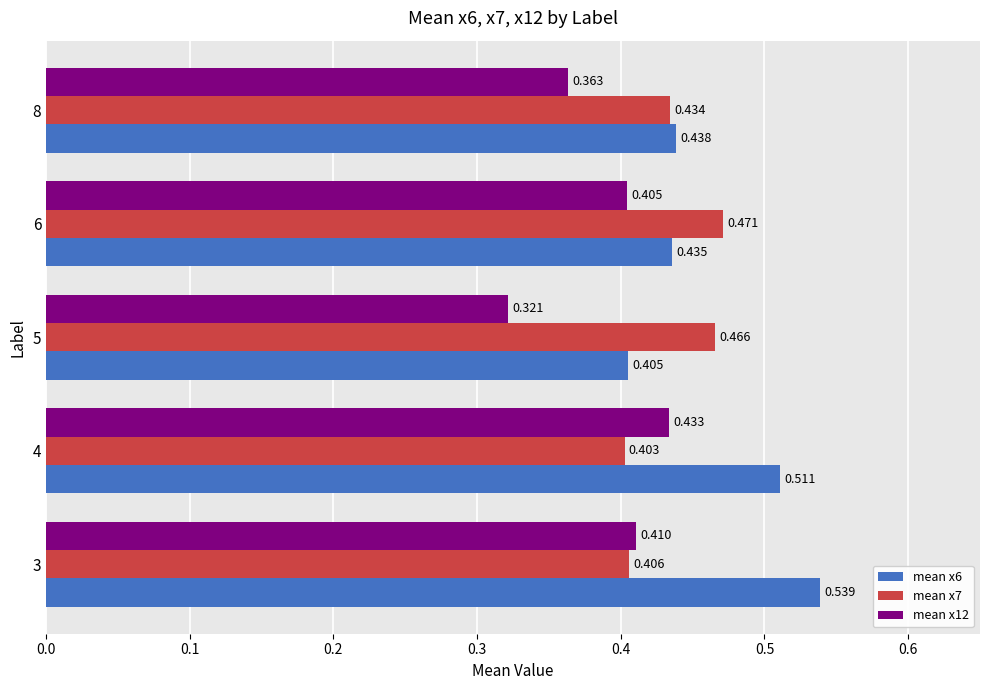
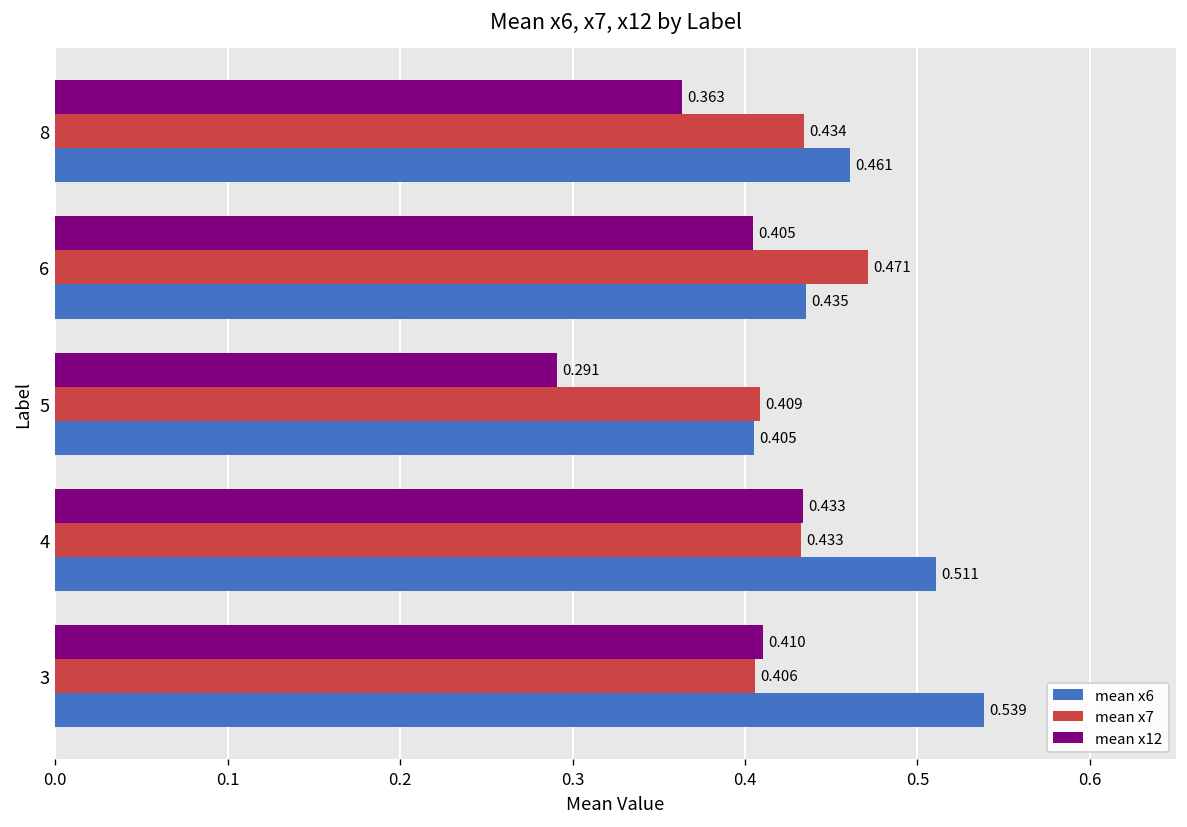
  {
    "mean x6": {
-     "8": 0.438,
+     "8": 0.461,
      "6": 0.435,
      "5": 0.405,
      "4": 0.511,
      "3": 0.539
    },
    "mean x7": {
      "8": 0.434,
      "6": 0.471,
-     "5": 0.466,
-     "4": 0.403,
+     "5": 0.409,
+     "4": 0.433,
      "3": 0.406
    },
    "mean x12": {
      "8": 0.363,
      "6": 0.405,
-     "5": 0.321,
+     "5": 0.291,
      "4": 0.433,
      "3": 0.410
    }
  }
